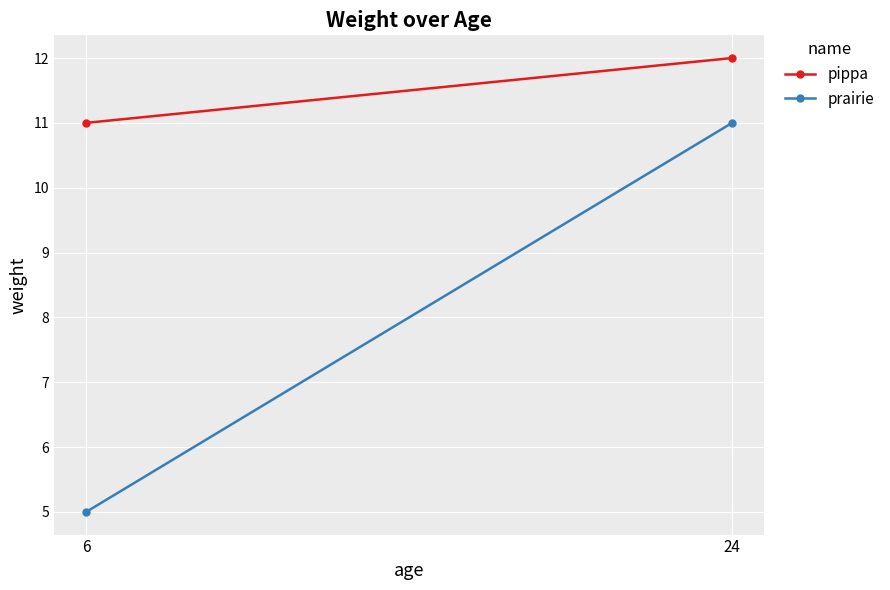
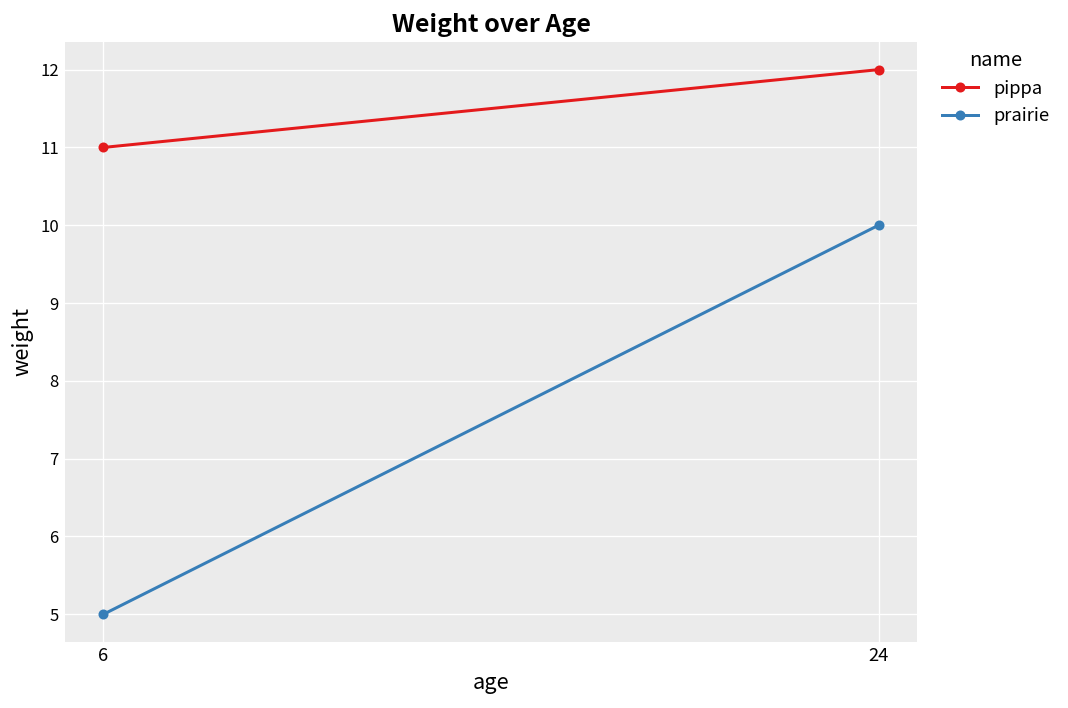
  {
    "pippa": {
      "6": 11,
      "24": 12
    },
    "prairie": {
      "6": 5,
-     "24": 11
+     "24": 10
    }
  }
